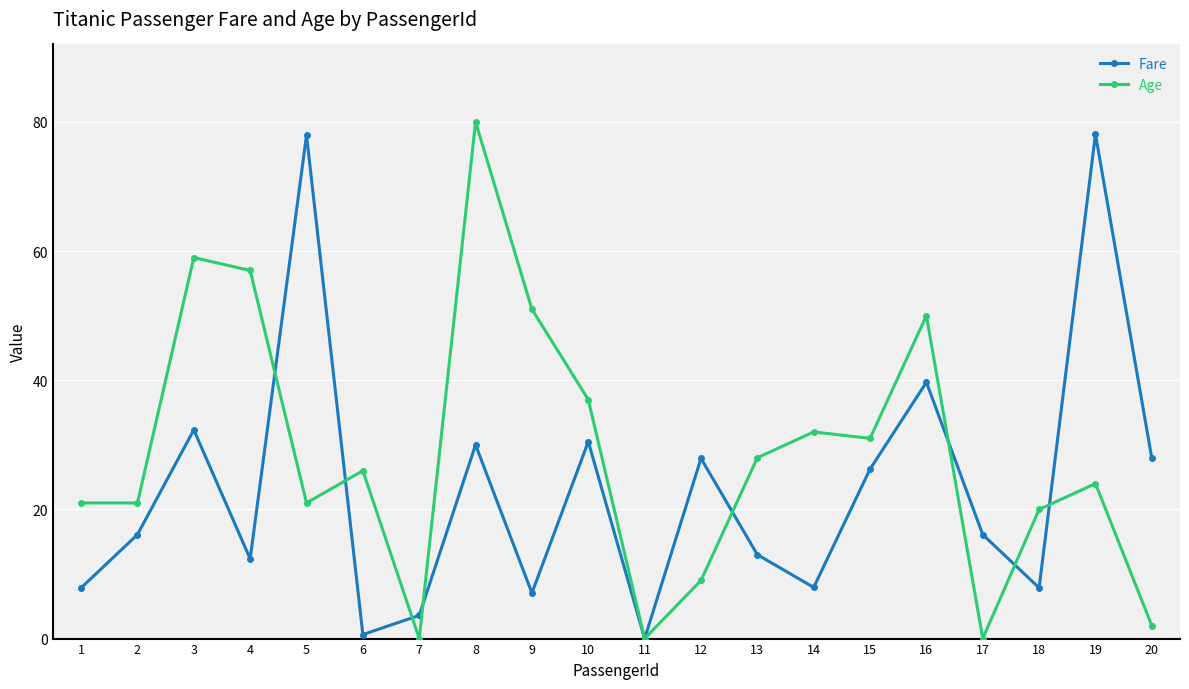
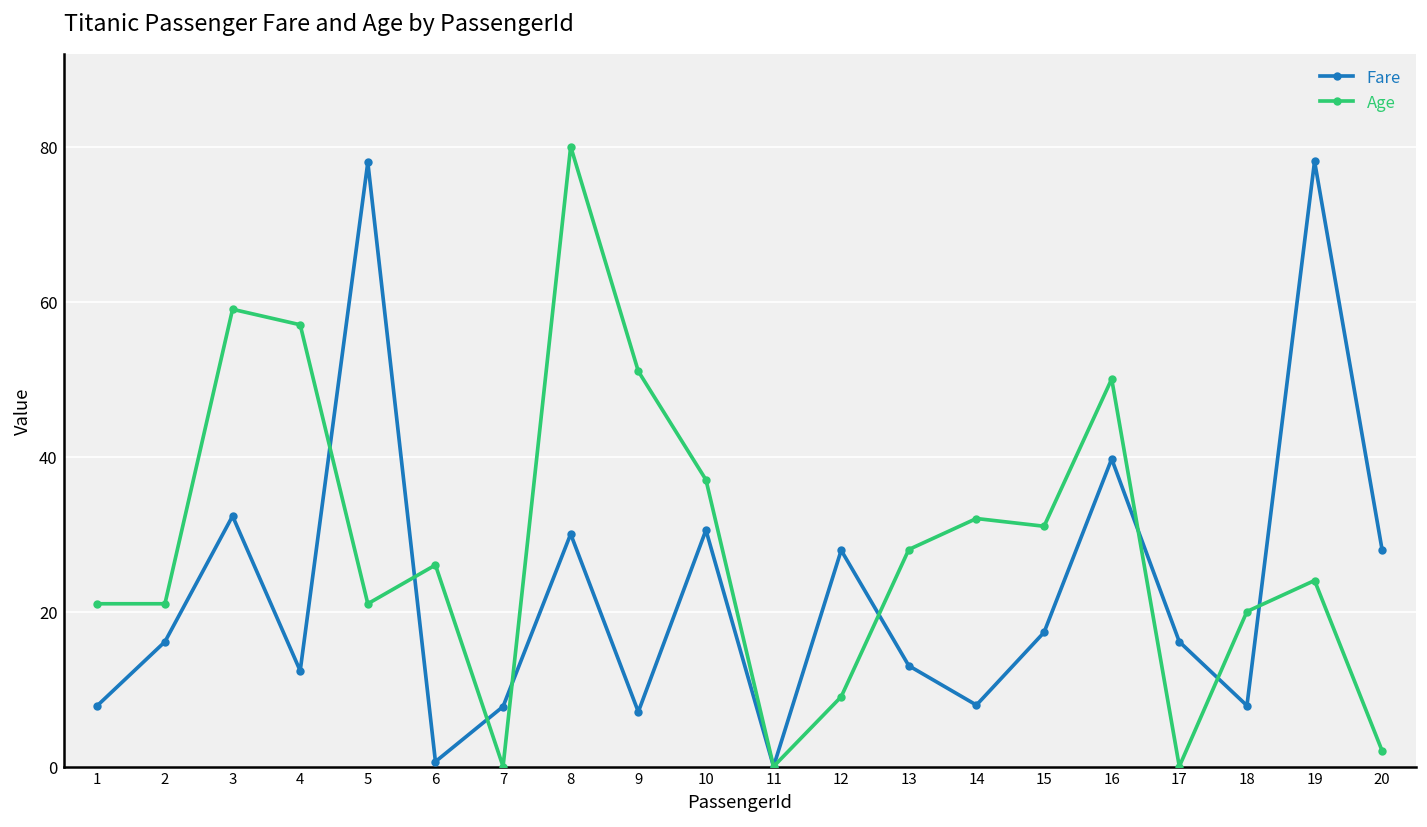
  {
    "Fare": {
      "1": 8,
      "2": 16,
      "3": 32,
      "4": 12,
      "5": 78,
      "6": 1,
-     "7": 4,
+     "7": 8,
      "8": 30,
      "9": 7,
      "10": 31,
      "12": 28,
      "13": 13,
      "14": 8,
-     "15": 26,
+     "15": 17,
      "16": 40,
      "17": 16,
      "18": 8,
      "19": 78,
      "20": 28
    },
    "Age": {
      "1": 21,
      "2": 21,
      "3": 59,
      "4": 57,
      "5": 21,
      "6": 26,
      "7": 0,
      "8": 80,
      "9": 51,
      "10": 37,
      "12": 9,
      "13": 28,
      "14": 32,
      "15": 31,
      "16": 50,
      "17": 0,
      "18": 20,
      "19": 24,
      "20": 2
    }
  }
